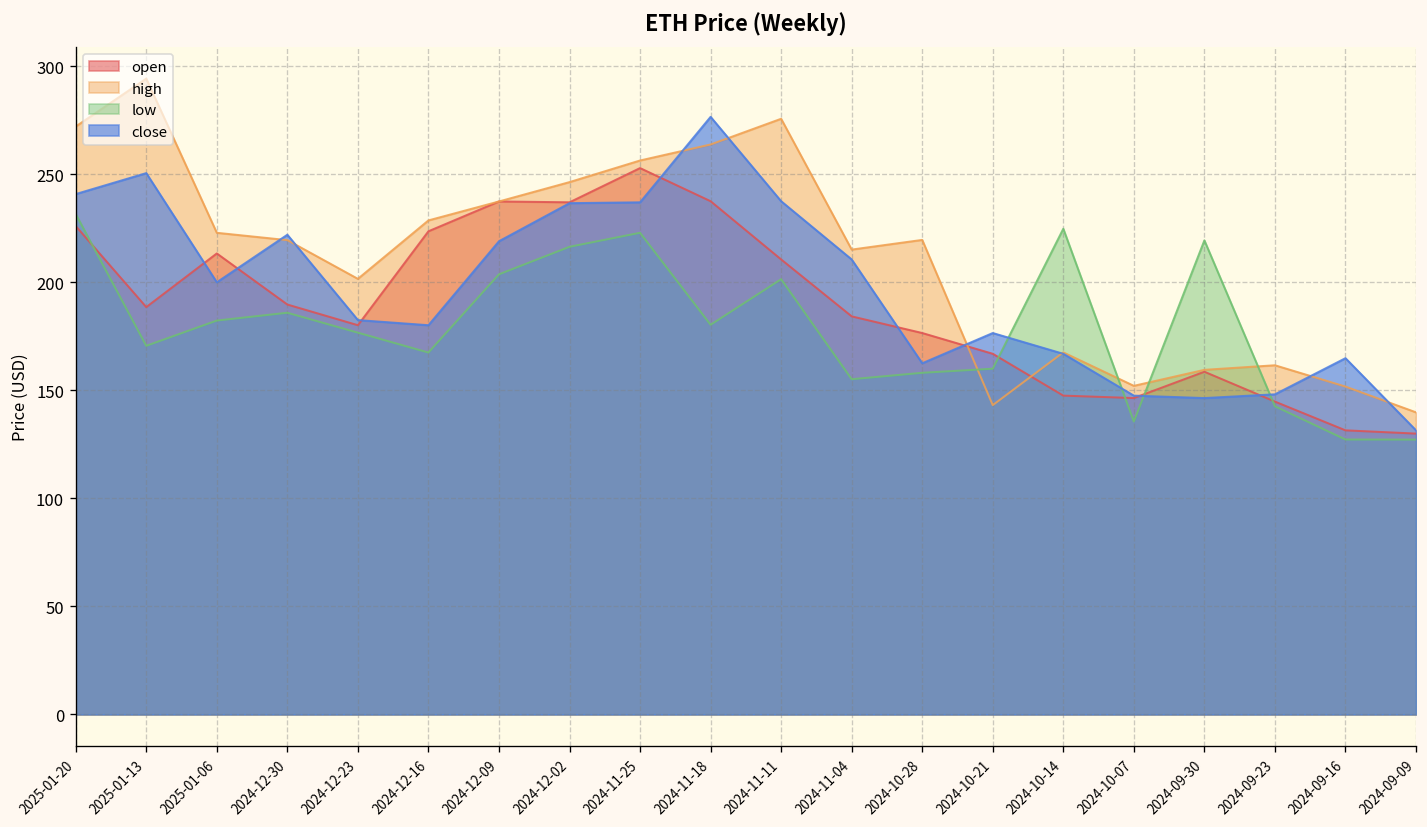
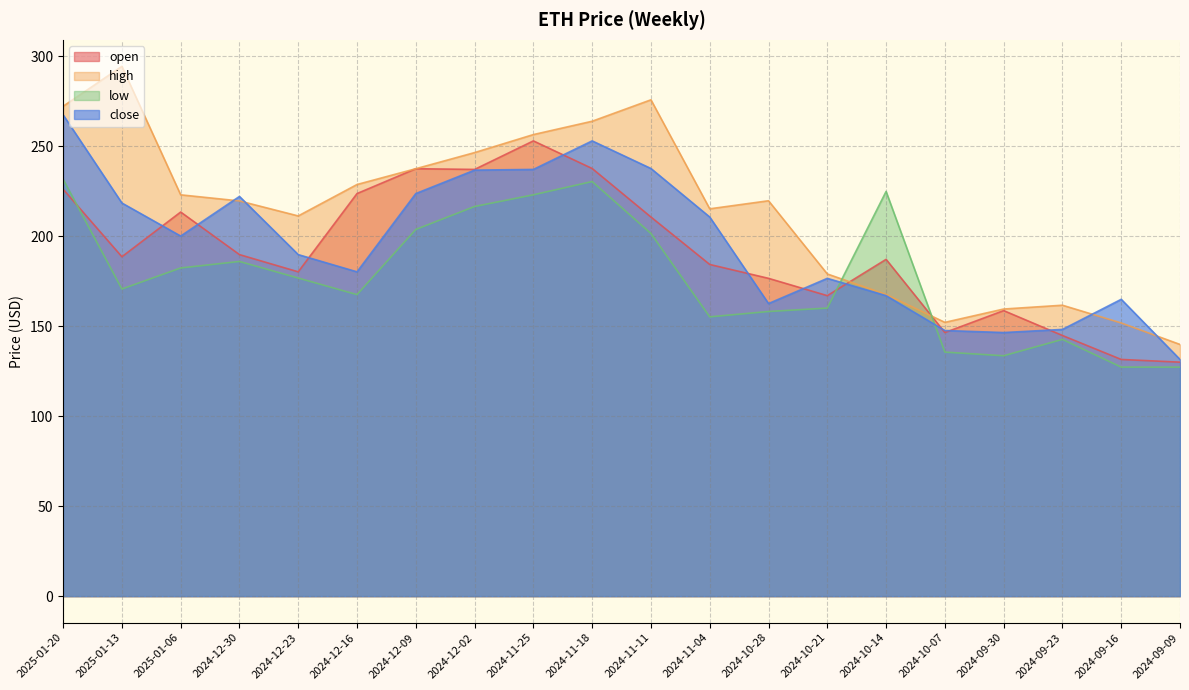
  {
    "open": {
      "2025-01-20": 226,
      "2025-01-13": 189,
      "2025-01-06": 213,
      "2024-12-30": 190,
      "2024-12-23": 180,
      "2024-12-16": 224,
      "2024-11-25": 253,
      "2024-11-18": 238,
      "2024-11-11": 211,
      "2024-11-04": 184,
      "2024-10-28": 177,
      "2024-10-21": 167,
-     "2024-10-14": 148,
+     "2024-10-14": 187,
      "2024-09-23": 145,
      "2024-09-16": 131,
      "2024-09-09": 130
    },
    "high": {
      "2025-01-20": 272,
      "2025-01-06": 223,
      "2024-12-30": 220,
-     "2024-12-23": 202,
+     "2024-12-23": 211,
      "2024-12-16": 229,
      "2024-12-02": 246,
      "2024-11-25": 256,
      "2024-11-18": 264,
      "2024-11-11": 276,
      "2024-11-04": 215,
      "2024-10-28": 220,
-     "2024-10-21": 143,
+     "2024-10-21": 179,
      "2024-10-07": 152,
      "2024-09-23": 162,
      "2024-09-16": 152,
      "2024-09-09": 140
    },
    "low": {
      "2025-01-20": 232,
      "2025-01-13": 171,
      "2025-01-06": 182,
      "2024-12-30": 186,
      "2024-12-23": 177,
      "2024-12-16": 168,
      "2024-12-09": 204,
      "2024-12-02": 216,
      "2024-11-25": 223,
-     "2024-11-18": 180,
+     "2024-11-18": 230,
      "2024-11-11": 201,
      "2024-11-04": 155,
      "2024-10-28": 158,
      "2024-10-21": 160,
      "2024-10-14": 225,
      "2024-10-07": 136,
-     "2024-09-30": 219,
+     "2024-09-30": 134,
      "2024-09-23": 143,
      "2024-09-16": 127,
      "2024-09-09": 127
    },
    "close": {
-     "2025-01-20": 241,
-     "2025-01-13": 251,
+     "2025-01-20": 267,
+     "2025-01-13": 218,
      "2025-01-06": 200,
      "2024-12-30": 222,
-     "2024-12-23": 183,
+     "2024-12-23": 190,
      "2024-12-16": 180,
-     "2024-12-09": 219,
+     "2024-12-09": 224,
      "2024-11-25": 237,
-     "2024-11-18": 277,
+     "2024-11-18": 253,
      "2024-11-11": 238,
      "2024-11-04": 211,
      "2024-10-28": 163,
      "2024-10-21": 177,
      "2024-09-30": 146,
      "2024-09-23": 148,
      "2024-09-16": 165,
      "2024-09-09": 131
    }
  }
